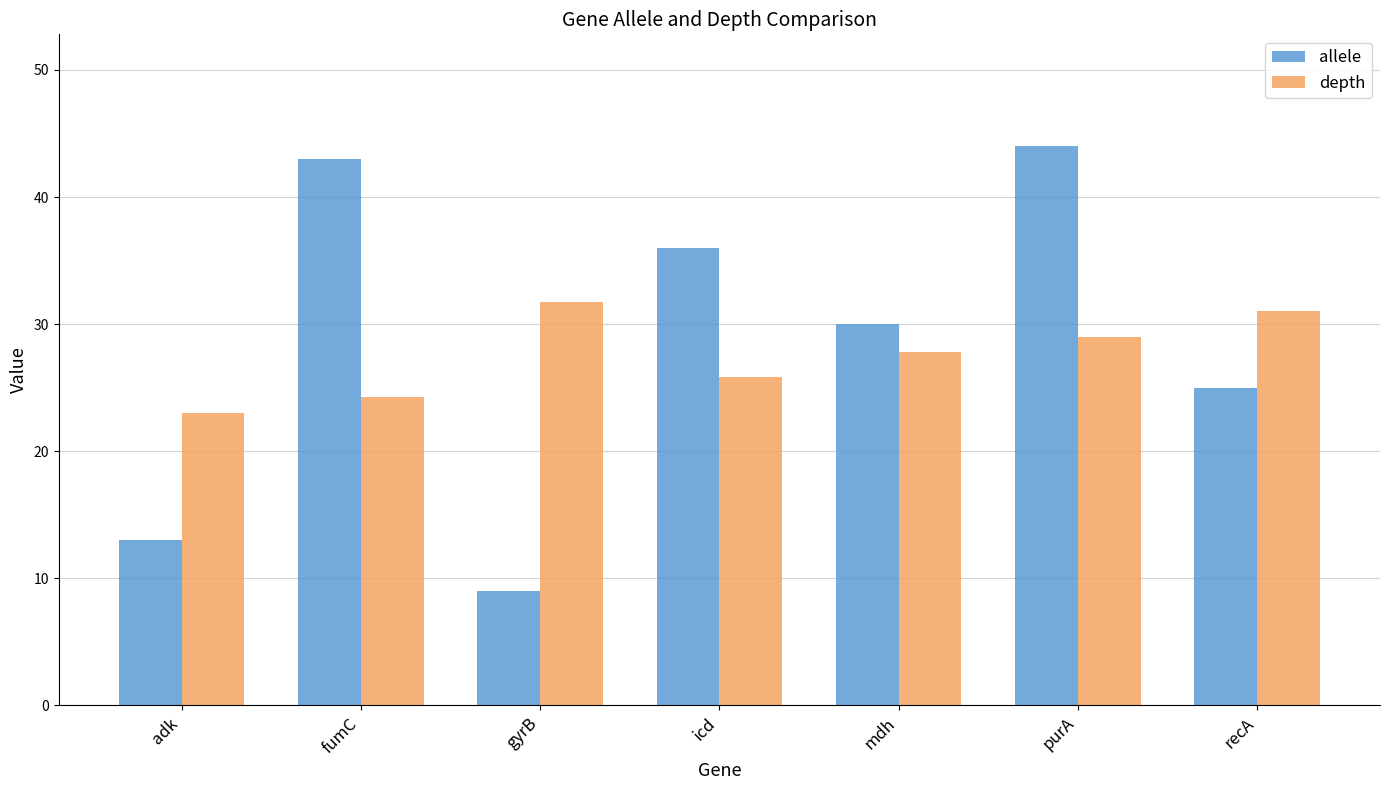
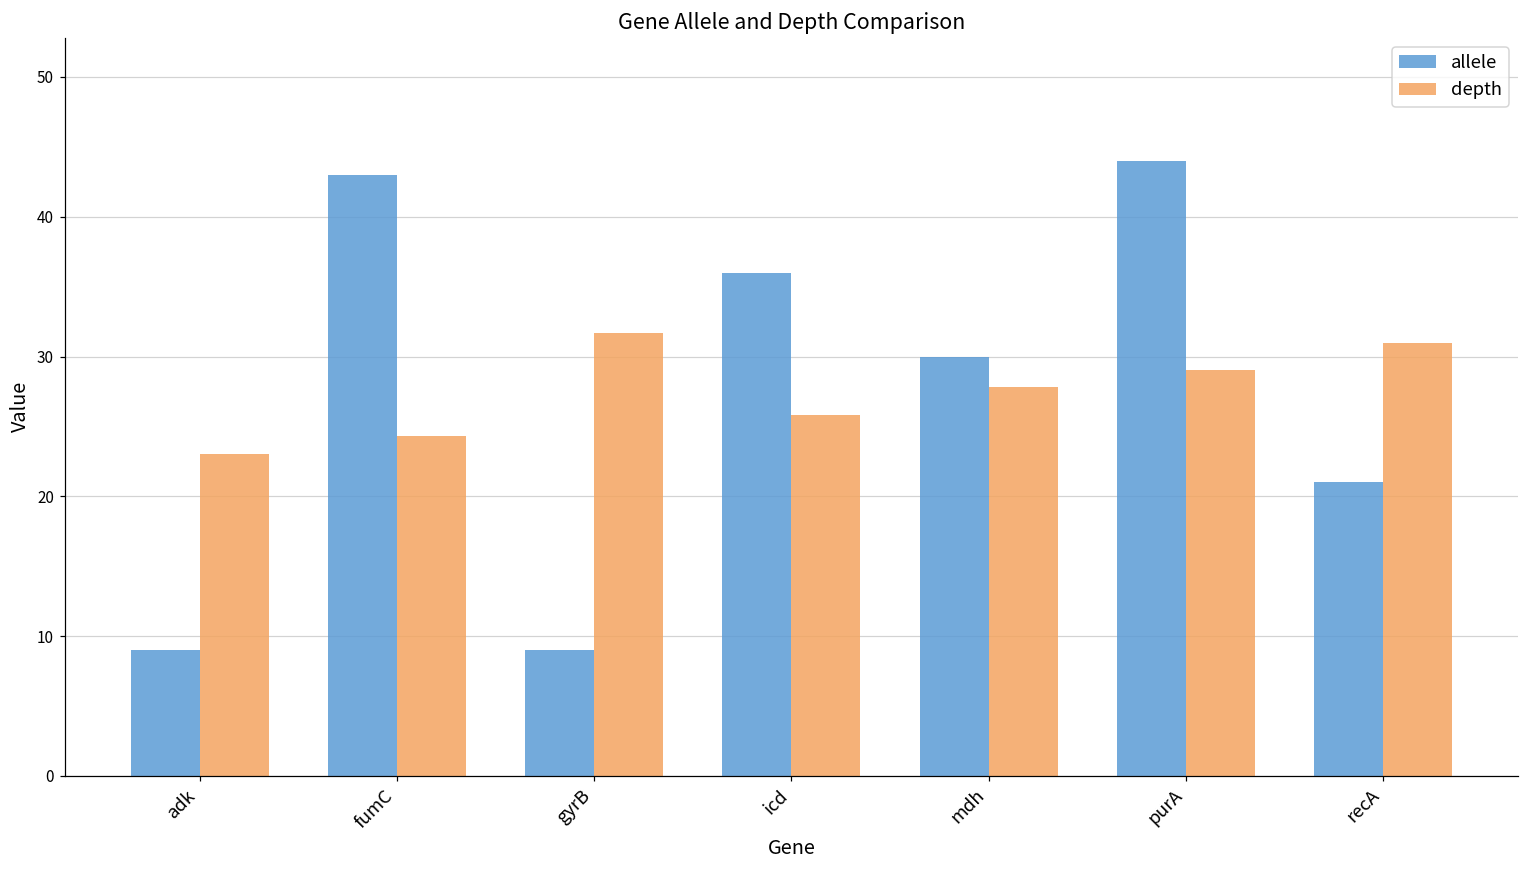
  {
    "allele": {
-     "adk": 13,
+     "adk": 9,
      "fumC": 43,
      "gyrB": 9,
      "icd": 36,
      "mdh": 30,
      "purA": 44,
-     "recA": 25
+     "recA": 21
    },
    "depth": {
      "adk": 23,
      "fumC": 24.3,
      "gyrB": 31.7,
      "icd": 25.8,
      "mdh": 27.8,
      "purA": 29,
      "recA": 31
    }
  }
